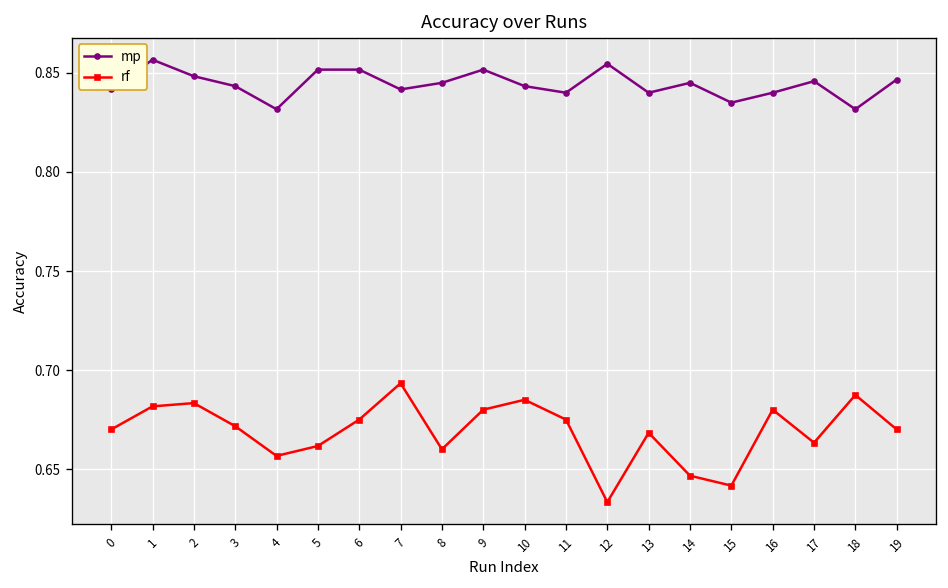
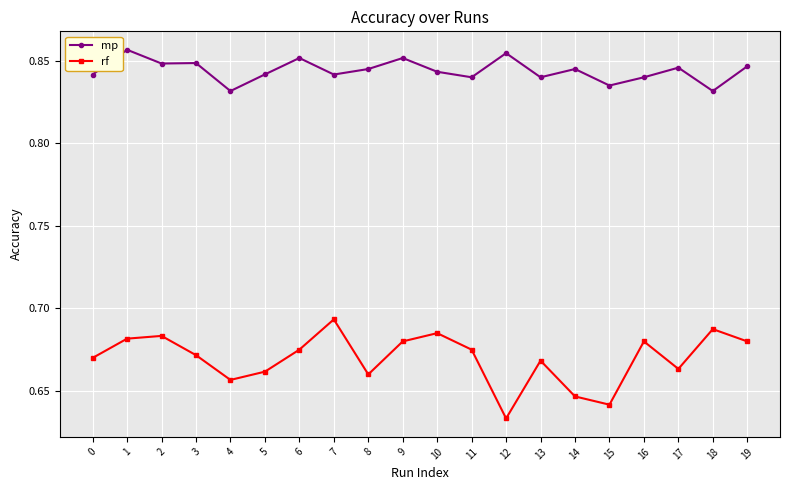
  {
    "mp": {
      "0": 0.842,
      "1": 0.857,
      "2": 0.848,
-     "3": 0.843,
+     "3": 0.849,
      "4": 0.832,
-     "5": 0.852,
+     "5": 0.842,
      "6": 0.852,
      "7": 0.842,
      "8": 0.845,
      "9": 0.852,
      "10": 0.843,
      "11": 0.840,
      "12": 0.855,
      "13": 0.840,
      "14": 0.845,
      "15": 0.835,
      "16": 0.840,
      "17": 0.846,
      "18": 0.832,
      "19": 0.847
    },
    "rf": {
      "0": 0.67,
      "1": 0.682,
      "2": 0.683,
      "3": 0.672,
      "4": 0.657,
      "5": 0.662,
      "6": 0.675,
      "7": 0.693,
      "8": 0.66,
      "9": 0.68,
      "10": 0.685,
      "11": 0.675,
      "12": 0.633,
      "13": 0.668,
      "14": 0.647,
      "15": 0.642,
      "16": 0.68,
      "17": 0.663,
      "18": 0.687,
-     "19": 0.67
+     "19": 0.68
    }
  }
